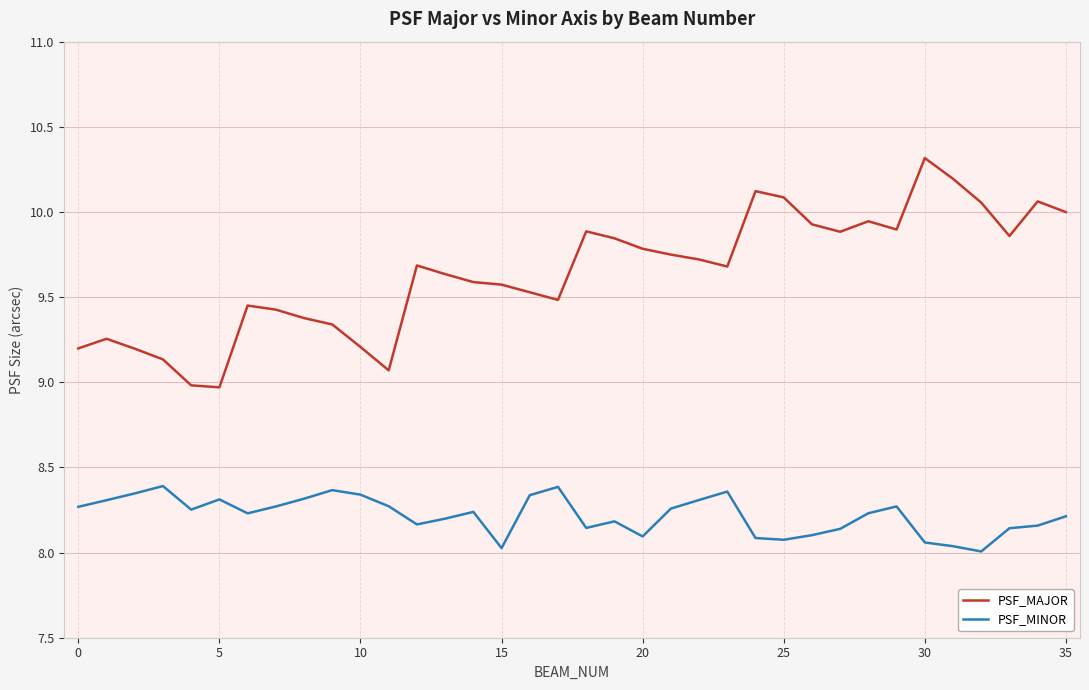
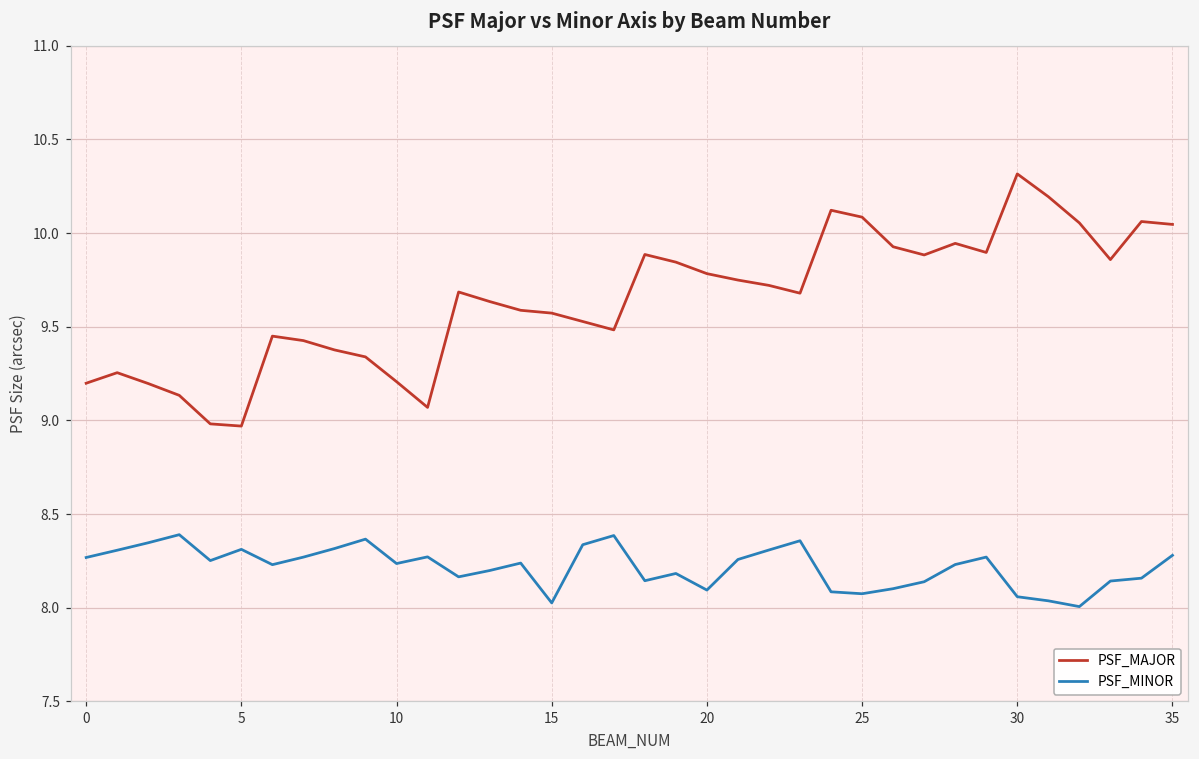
  {
    "PSF_MAJOR": {
      "0": 9.20,
      "5": 8.97,
      "10": 9.21,
      "15": 9.57,
      "20": 9.78,
      "25": 10.09,
      "30": 10.32,
-     "35": 10.00
+     "35": 10.05
    },
    "PSF_MINOR": {
      "0": 8.27,
      "5": 8.31,
-     "10": 8.34,
+     "10": 8.24,
      "15": 8.03,
      "20": 8.09,
      "25": 8.08,
      "30": 8.06,
-     "35": 8.21
+     "35": 8.28
    }
  }
